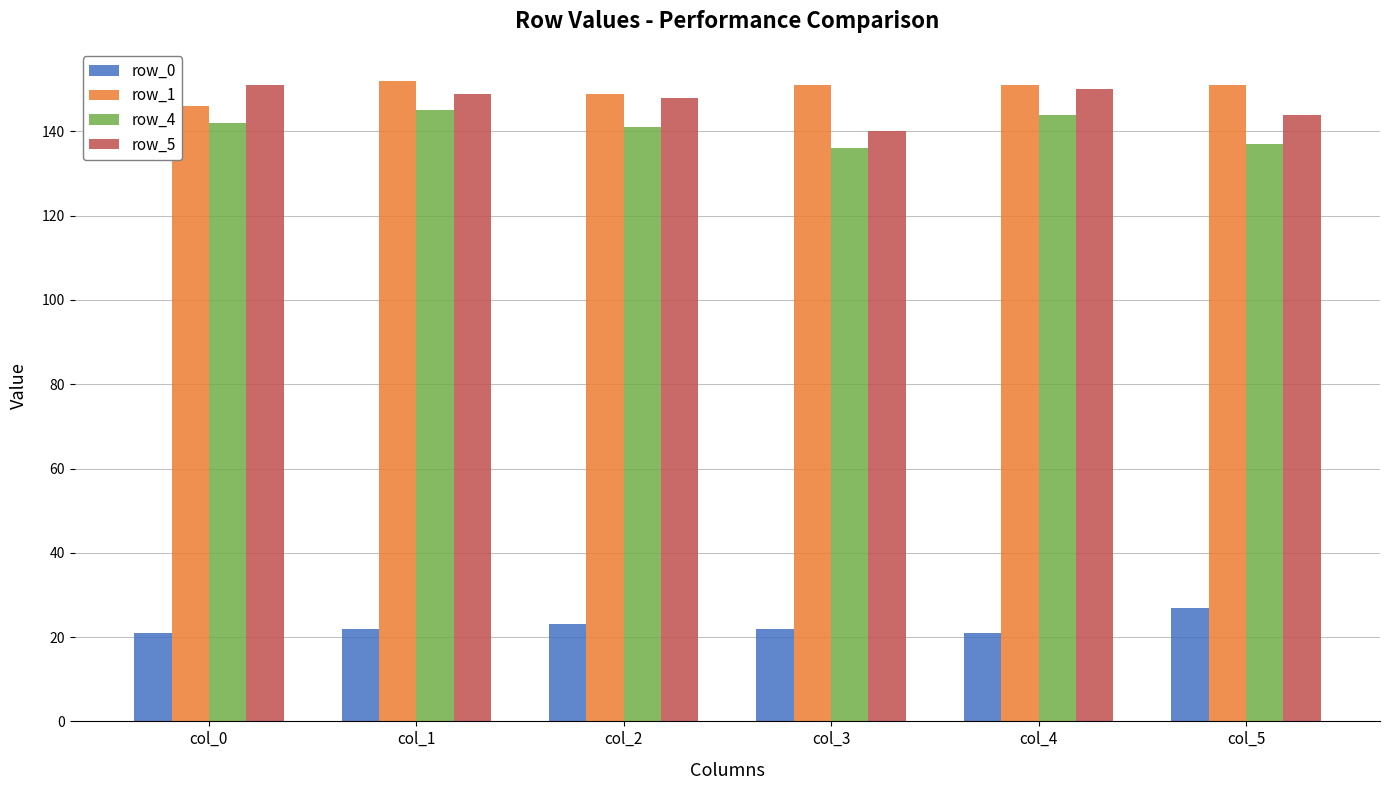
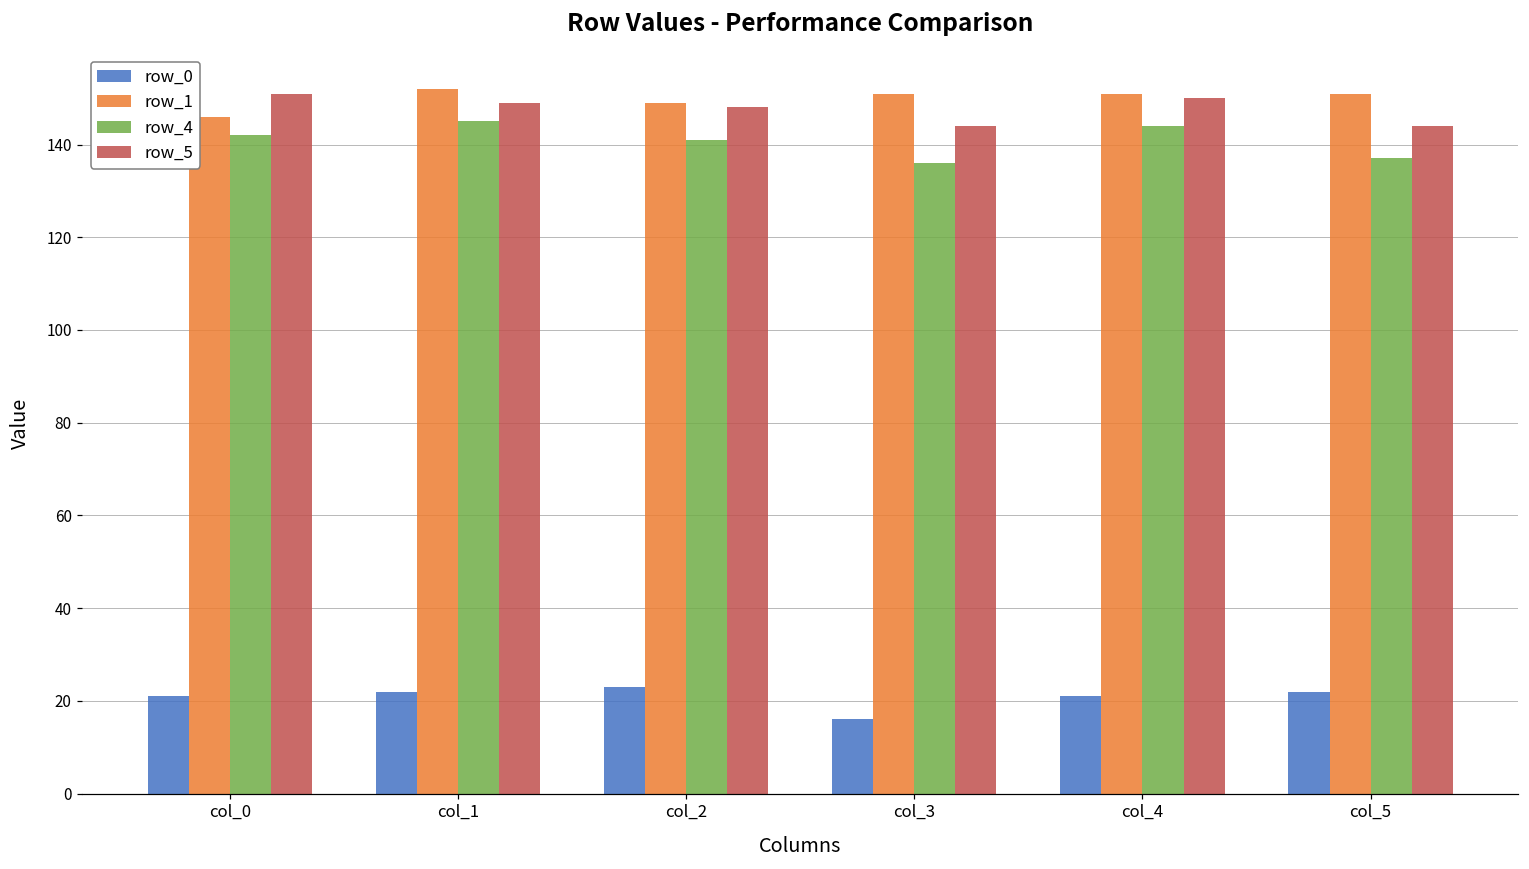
  {
    "row_0": {
      "col_0": 21,
      "col_1": 22,
      "col_2": 23,
-     "col_3": 22,
+     "col_3": 16,
      "col_4": 21,
-     "col_5": 27
+     "col_5": 22
    },
    "row_1": {
      "col_0": 146,
      "col_1": 152,
      "col_2": 149,
      "col_3": 151,
      "col_4": 151,
      "col_5": 151
    },
    "row_4": {
      "col_0": 142,
      "col_1": 145,
      "col_2": 141,
      "col_3": 136,
      "col_4": 144,
      "col_5": 137
    },
    "row_5": {
      "col_0": 151,
      "col_1": 149,
      "col_2": 148,
-     "col_3": 140,
+     "col_3": 144,
      "col_4": 150,
      "col_5": 144
    }
  }
